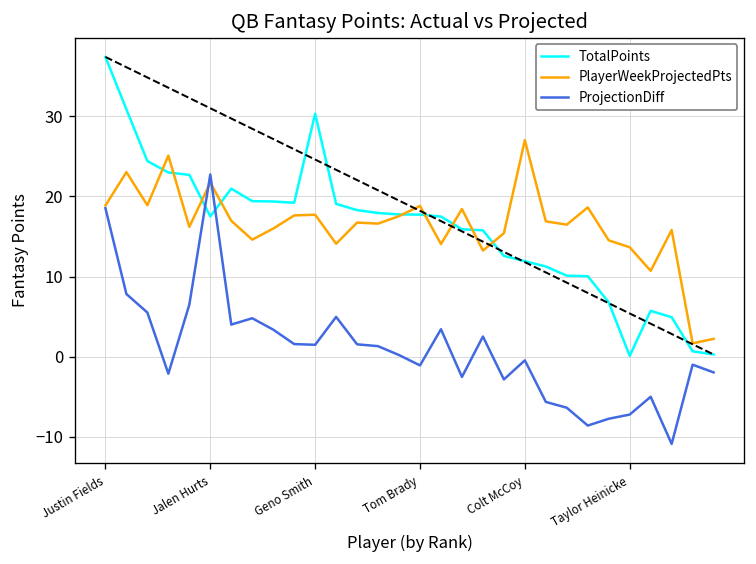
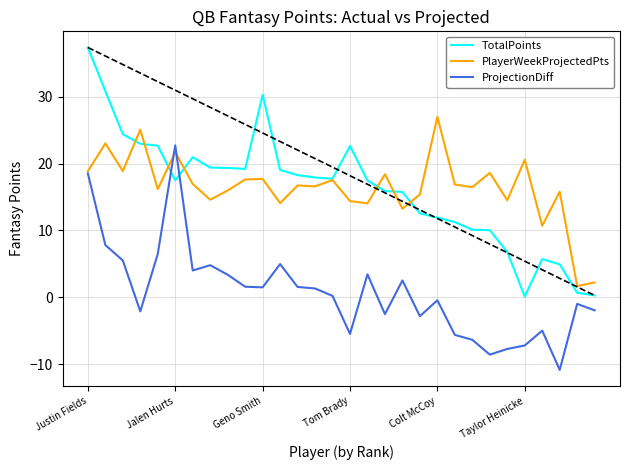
  {
    "TotalPoints": {
      "Jalen Hurts": 18,
      "Geno Smith": 30,
-     "Tom Brady": 18,
+     "Tom Brady": 23,
      "Colt McCoy": 12,
      "Taylor Heinicke": 0
    },
    "PlayerWeekProjectedPts": {
      "Jalen Hurts": 22,
      "Geno Smith": 18,
-     "Tom Brady": 19,
+     "Tom Brady": 14,
      "Colt McCoy": 27,
-     "Taylor Heinicke": 14
+     "Taylor Heinicke": 21
    },
    "ProjectionDiff": {
      "Jalen Hurts": 23,
      "Geno Smith": 1,
-     "Tom Brady": -1,
+     "Tom Brady": -5,
      "Colt McCoy": 0,
      "Taylor Heinicke": -7
    }
  }
